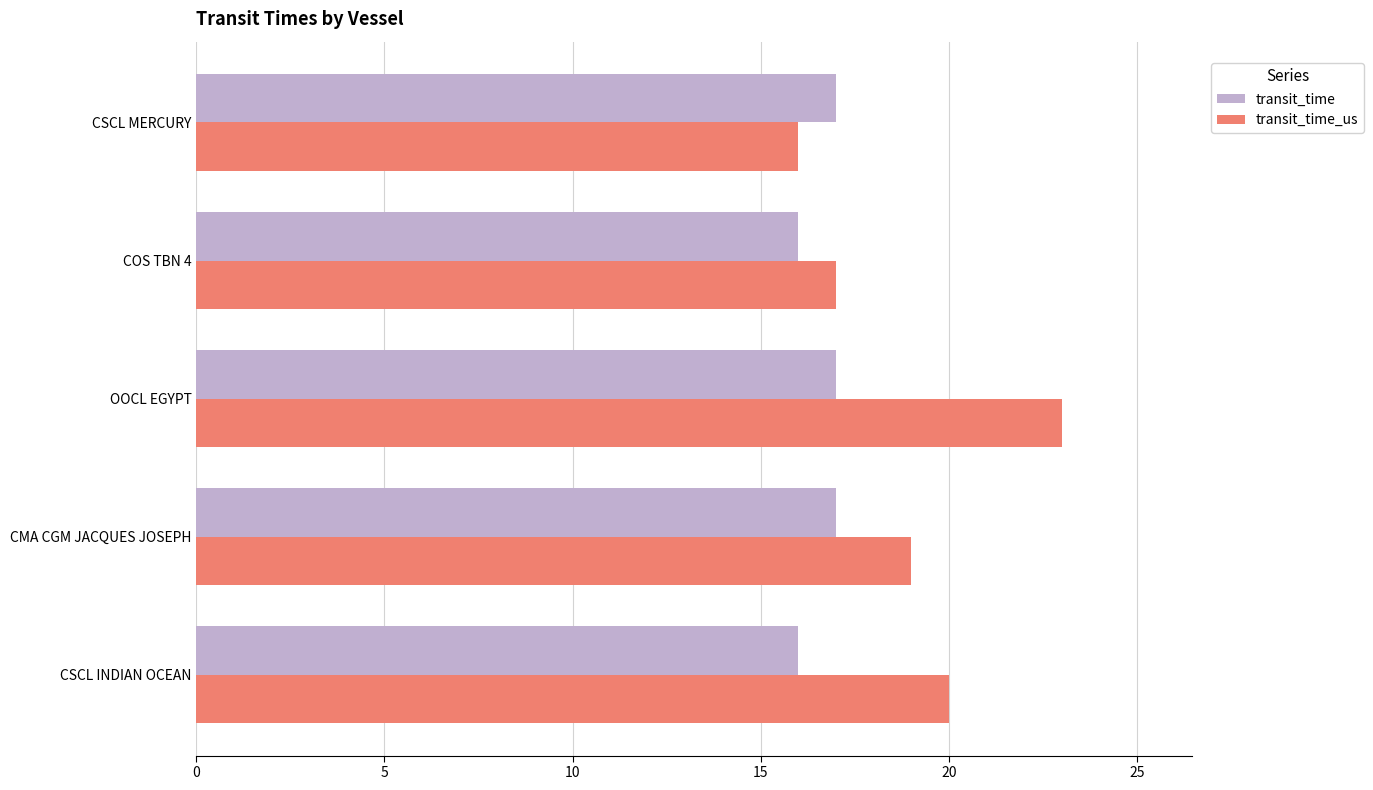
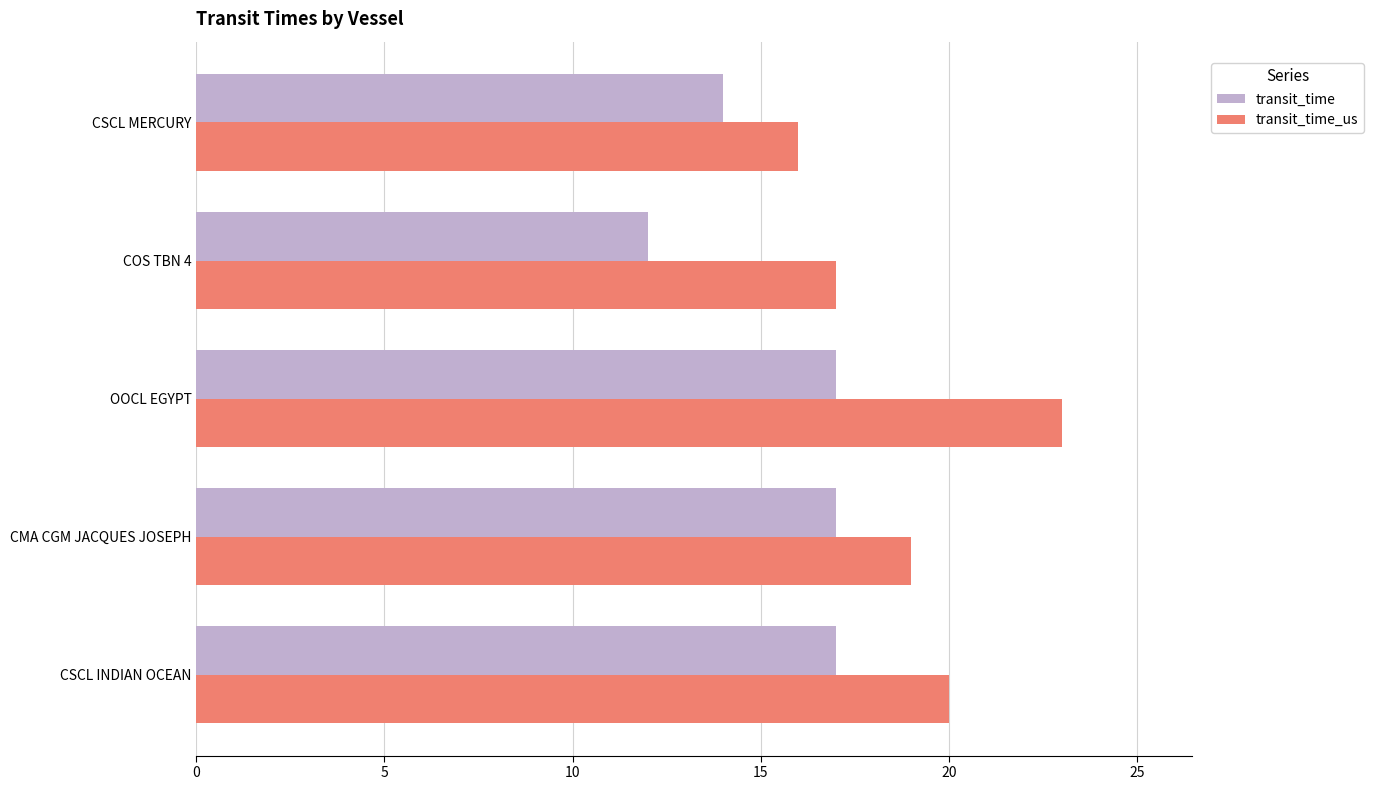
  {
    "transit_time": {
-     "CSCL MERCURY": 17,
-     "COS TBN 4": 16,
+     "CSCL MERCURY": 14,
+     "COS TBN 4": 12,
      "OOCL EGYPT": 17,
      "CMA CGM JACQUES JOSEPH": 17,
-     "CSCL INDIAN OCEAN": 16
+     "CSCL INDIAN OCEAN": 17
    },
    "transit_time_us": {
      "CSCL MERCURY": 16,
      "COS TBN 4": 17,
      "OOCL EGYPT": 23,
      "CMA CGM JACQUES JOSEPH": 19,
      "CSCL INDIAN OCEAN": 20
    }
  }
